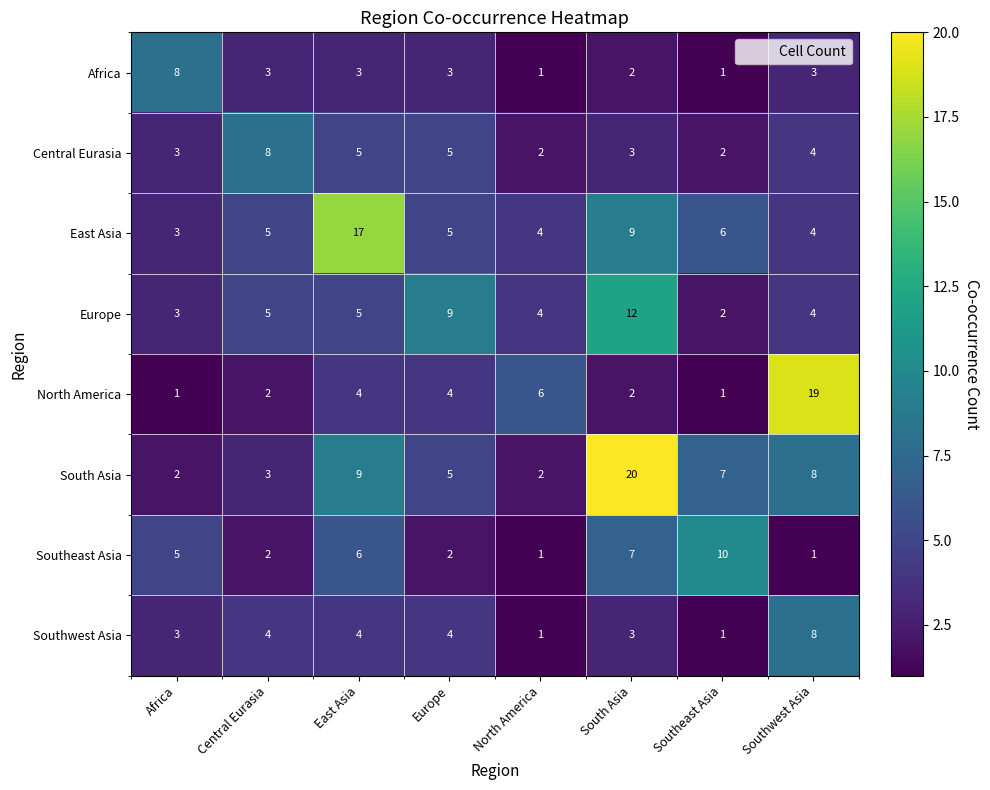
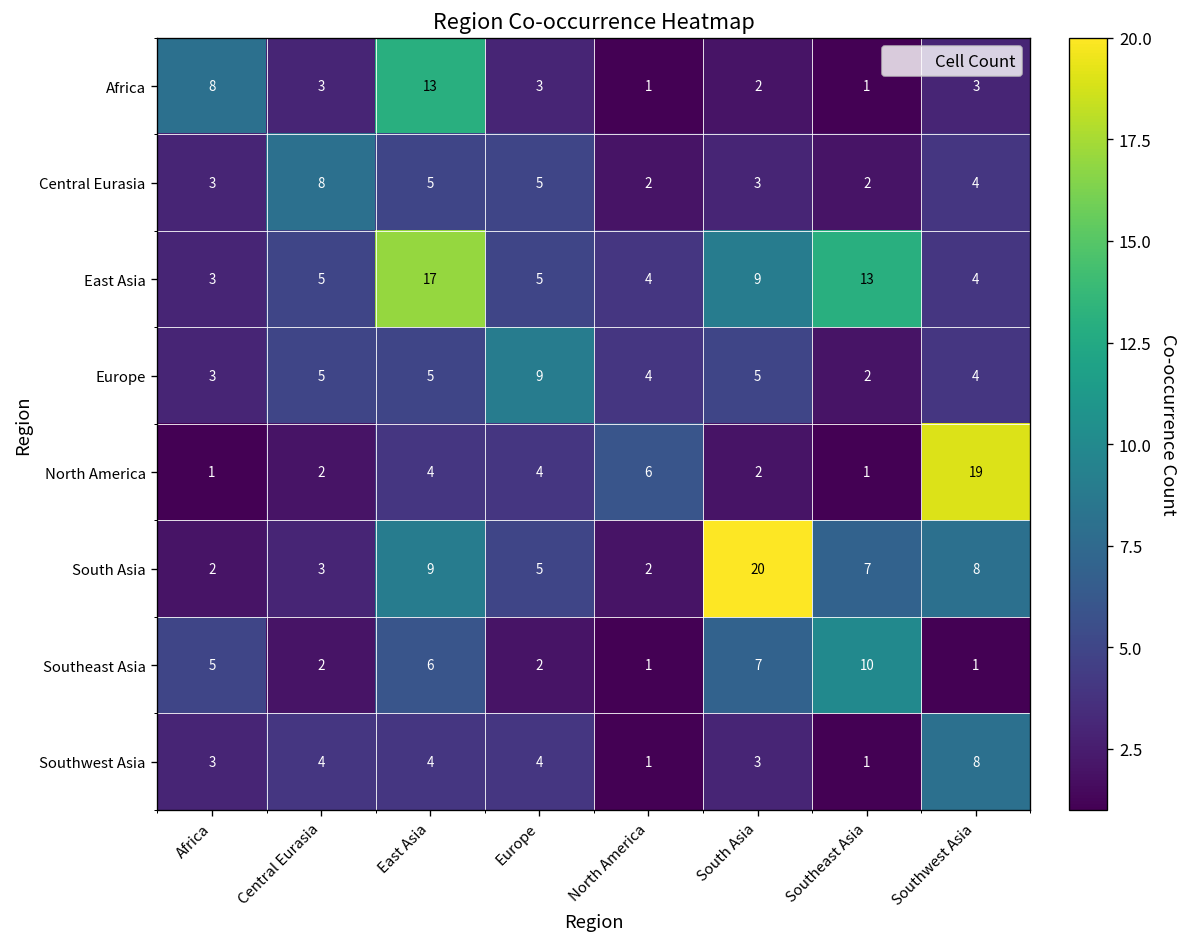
  {
    "Africa": {
      "Africa": 8,
      "Central Eurasia": 3,
-     "East Asia": 3,
+     "East Asia": 13,
      "Europe": 3,
      "North America": 1,
      "South Asia": 2,
      "Southeast Asia": 1,
      "Southwest Asia": 3
    },
    "Central Eurasia": {
      "Africa": 3,
      "Central Eurasia": 8,
      "East Asia": 5,
      "Europe": 5,
      "North America": 2,
      "South Asia": 3,
      "Southeast Asia": 2,
      "Southwest Asia": 4
    },
    "East Asia": {
      "Africa": 3,
      "Central Eurasia": 5,
      "East Asia": 17,
      "Europe": 5,
      "North America": 4,
      "South Asia": 9,
-     "Southeast Asia": 6,
+     "Southeast Asia": 13,
      "Southwest Asia": 4
    },
    "Europe": {
      "Africa": 3,
      "Central Eurasia": 5,
      "East Asia": 5,
      "Europe": 9,
      "North America": 4,
-     "South Asia": 12,
+     "South Asia": 5,
      "Southeast Asia": 2,
      "Southwest Asia": 4
    },
    "North America": {
      "Africa": 1,
      "Central Eurasia": 2,
      "East Asia": 4,
      "Europe": 4,
      "North America": 6,
      "South Asia": 2,
      "Southeast Asia": 1,
      "Southwest Asia": 19
    },
    "South Asia": {
      "Africa": 2,
      "Central Eurasia": 3,
      "East Asia": 9,
      "Europe": 5,
      "North America": 2,
      "South Asia": 20,
      "Southeast Asia": 7,
      "Southwest Asia": 8
    },
    "Southeast Asia": {
      "Africa": 5,
      "Central Eurasia": 2,
      "East Asia": 6,
      "Europe": 2,
      "North America": 1,
      "South Asia": 7,
      "Southeast Asia": 10,
      "Southwest Asia": 1
    },
    "Southwest Asia": {
      "Africa": 3,
      "Central Eurasia": 4,
      "East Asia": 4,
      "Europe": 4,
      "North America": 1,
      "South Asia": 3,
      "Southeast Asia": 1,
      "Southwest Asia": 8
    }
  }
